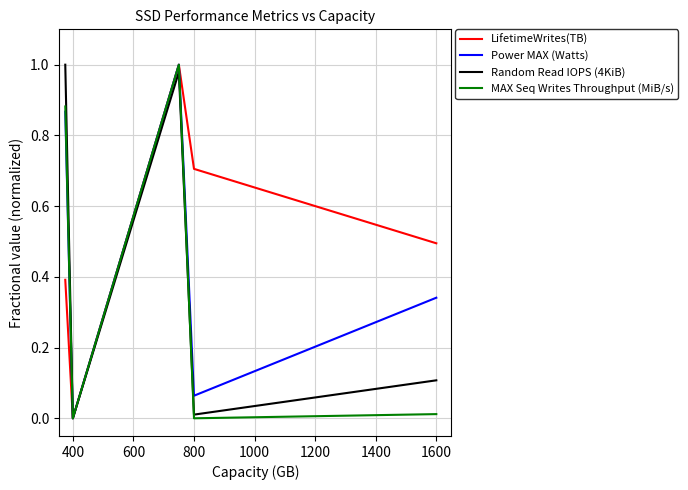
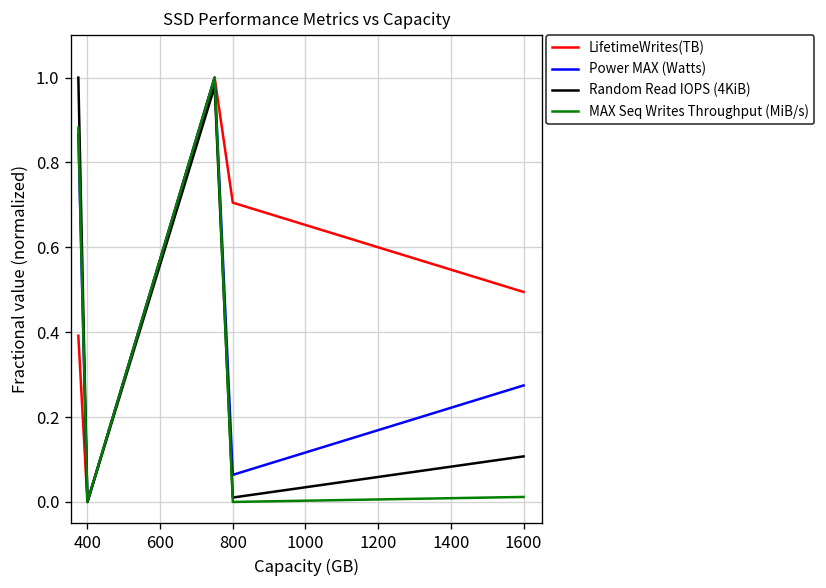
  {
    "LifetimeWrites(TB)": {
      "800": 0.71,
      "1600": 0.49
    },
    "Power MAX (Watts)": {
      "800": 0.06,
-     "1600": 0.34
+     "1600": 0.27
    },
    "Random Read IOPS (4KiB)": {
      "800": 0.01,
      "1600": 0.11
    },
    "MAX Seq Writes Throughput (MiB/s)": {
      "800": 0.00,
      "1600": 0.01
    }
  }
